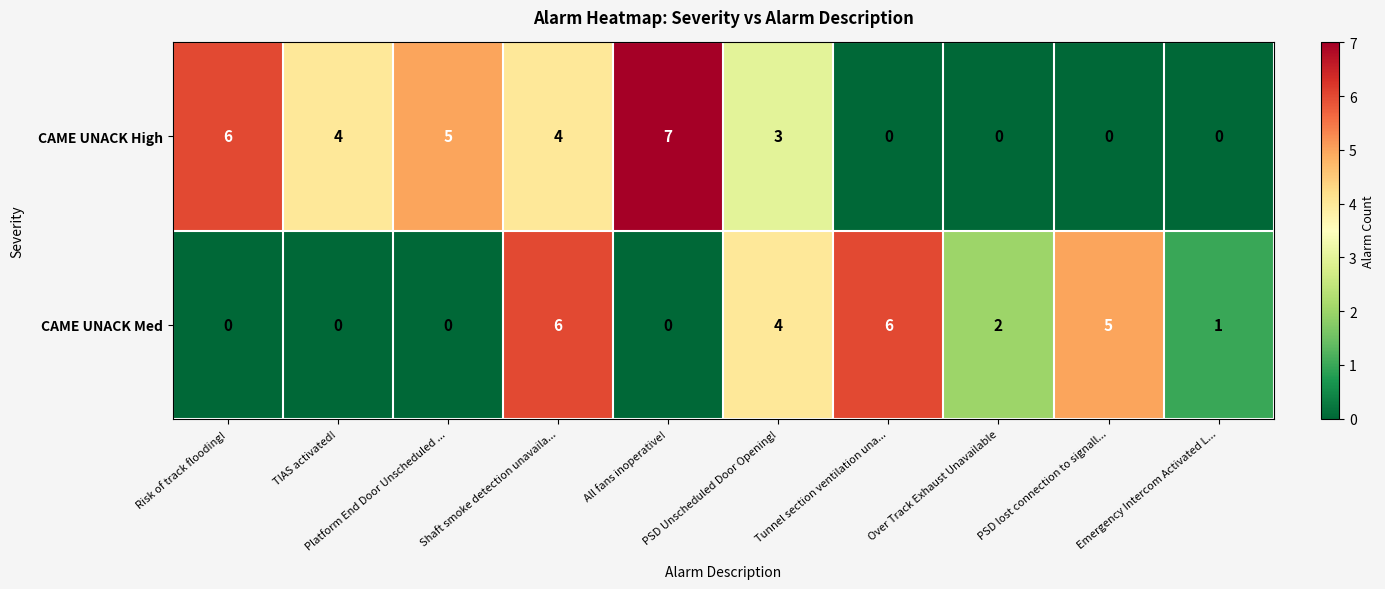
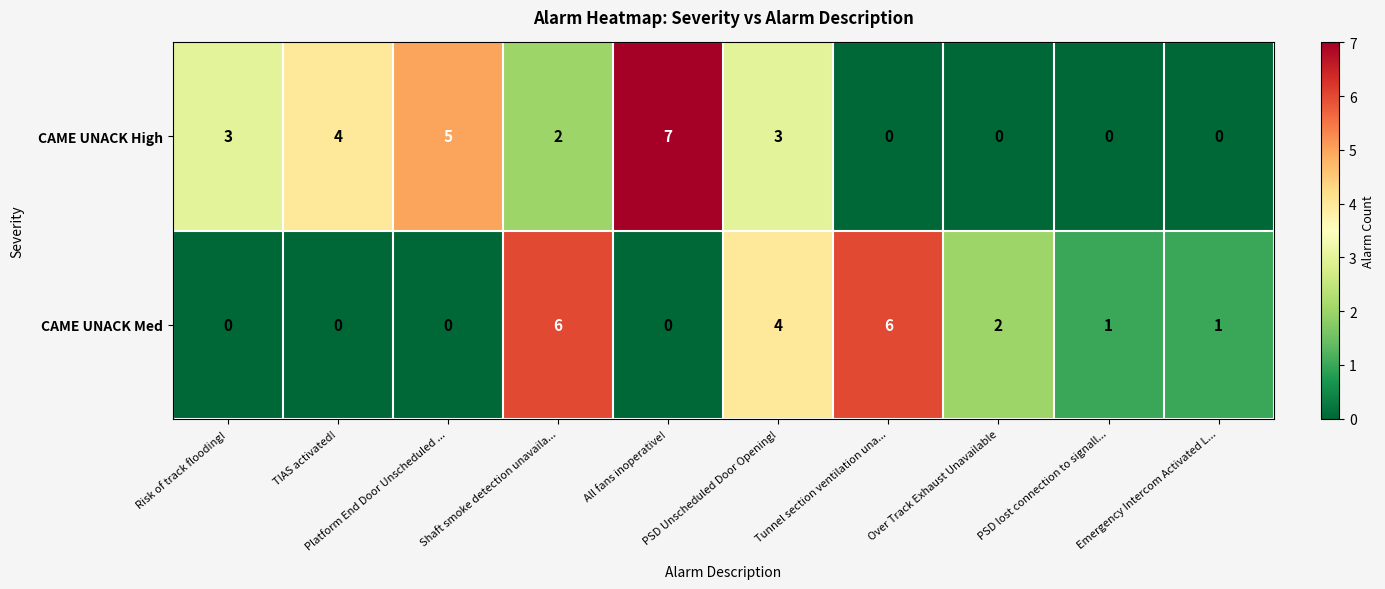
  {
    "CAME UNACK High": {
-     "Risk of track flooding!": 6,
+     "Risk of track flooding!": 3,
      "TIAS activated!": 4,
      "Platform End Door Unscheduled ...": 5,
-     "Shaft smoke detection unavaila...": 4,
+     "Shaft smoke detection unavaila...": 2,
      "All fans inoperative!": 7,
      "PSD Unscheduled Door Opening!": 3,
      "Tunnel section ventilation una...": 0,
      "Over Track Exhaust Unavailable": 0,
      "PSD lost connection to signall...": 0,
      "Emergency Intercom Activated L...": 0
    },
    "CAME UNACK Med": {
      "Risk of track flooding!": 0,
      "TIAS activated!": 0,
      "Platform End Door Unscheduled ...": 0,
      "Shaft smoke detection unavaila...": 6,
      "All fans inoperative!": 0,
      "PSD Unscheduled Door Opening!": 4,
      "Tunnel section ventilation una...": 6,
      "Over Track Exhaust Unavailable": 2,
-     "PSD lost connection to signall...": 5,
+     "PSD lost connection to signall...": 1,
      "Emergency Intercom Activated L...": 1
    }
  }
